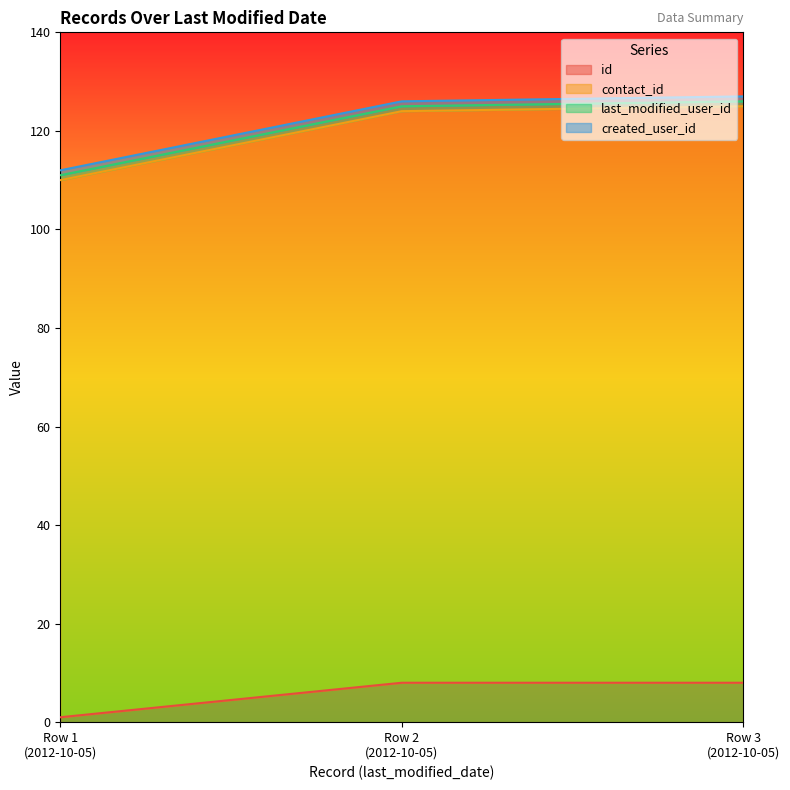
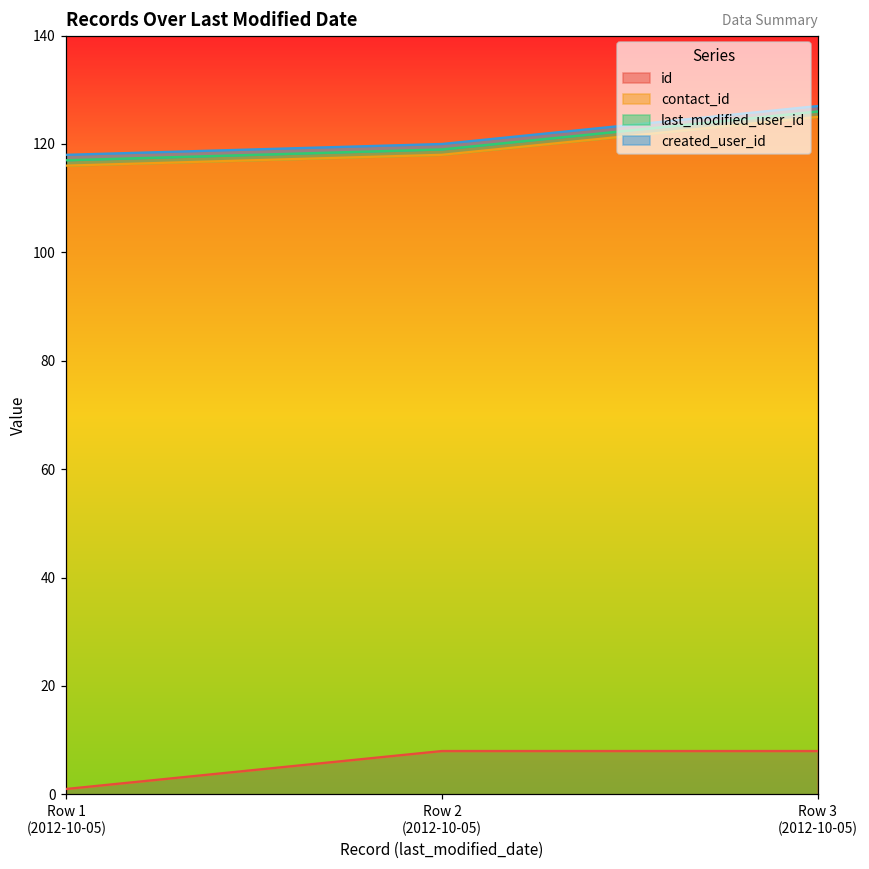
  {
    "id": {
      "Row 1 (2012-10-05)": 1,
      "Row 2 (2012-10-05)": 8,
      "Row 3 (2012-10-05)": 8
    },
    "contact_id": {
-     "Row 1 (2012-10-05)": 109,
-     "Row 2 (2012-10-05)": 116,
+     "Row 1 (2012-10-05)": 115,
+     "Row 2 (2012-10-05)": 110,
      "Row 3 (2012-10-05)": 117
    },
    "last_modified_user_id": {
      "Row 1 (2012-10-05)": 1,
      "Row 2 (2012-10-05)": 1,
      "Row 3 (2012-10-05)": 1
    },
    "created_user_id": {
      "Row 1 (2012-10-05)": 1,
      "Row 2 (2012-10-05)": 1,
      "Row 3 (2012-10-05)": 1
    }
  }
